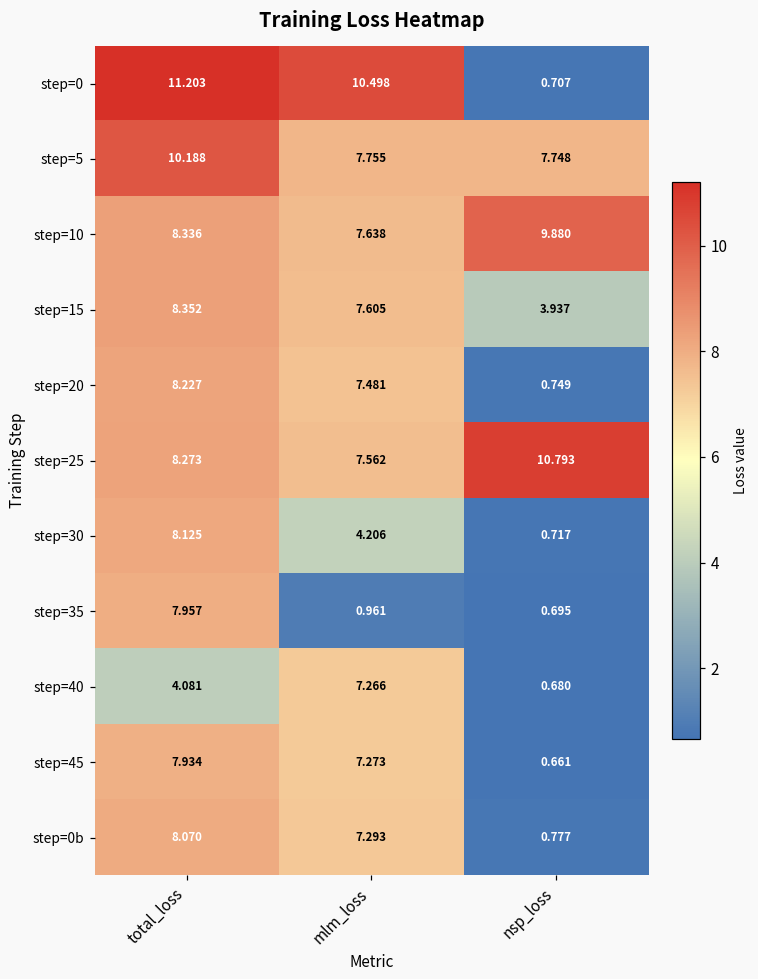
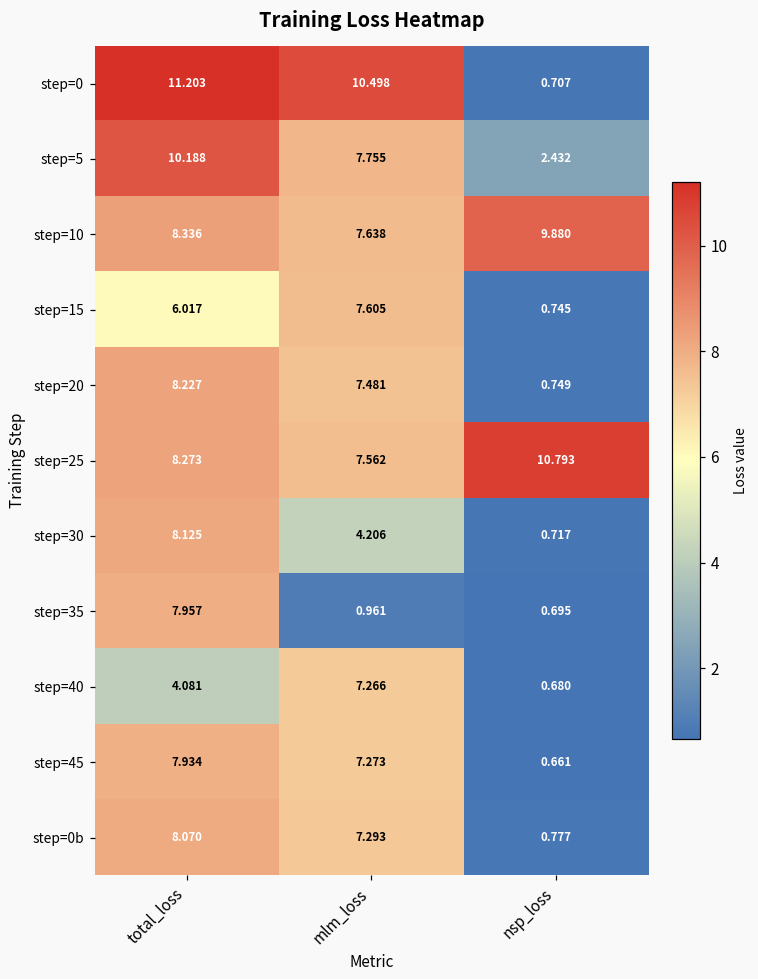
  {
    "step=0": {
      "total_loss": 11.203,
      "mlm_loss": 10.498,
      "nsp_loss": 0.707
    },
    "step=5": {
      "total_loss": 10.188,
      "mlm_loss": 7.755,
-     "nsp_loss": 7.748
+     "nsp_loss": 2.432
    },
    "step=10": {
      "total_loss": 8.336,
      "mlm_loss": 7.638,
      "nsp_loss": 9.880
    },
    "step=15": {
-     "total_loss": 8.352,
+     "total_loss": 6.017,
      "mlm_loss": 7.605,
-     "nsp_loss": 3.937
+     "nsp_loss": 0.745
    },
    "step=20": {
      "total_loss": 8.227,
      "mlm_loss": 7.481,
      "nsp_loss": 0.749
    },
    "step=25": {
      "total_loss": 8.273,
      "mlm_loss": 7.562,
      "nsp_loss": 10.793
    },
    "step=30": {
      "total_loss": 8.125,
      "mlm_loss": 4.206,
      "nsp_loss": 0.717
    },
    "step=35": {
      "total_loss": 7.957,
      "mlm_loss": 0.961,
      "nsp_loss": 0.695
    },
    "step=40": {
      "total_loss": 4.081,
      "mlm_loss": 7.266,
      "nsp_loss": 0.680
    },
    "step=45": {
      "total_loss": 7.934,
      "mlm_loss": 7.273,
      "nsp_loss": 0.661
    },
    "step=0b": {
      "total_loss": 8.070,
      "mlm_loss": 7.293,
      "nsp_loss": 0.777
    }
  }
